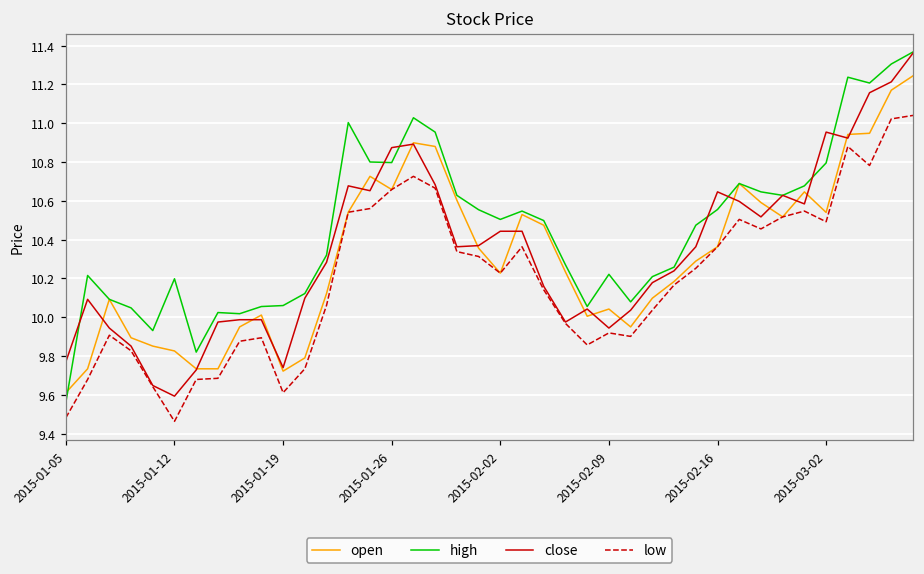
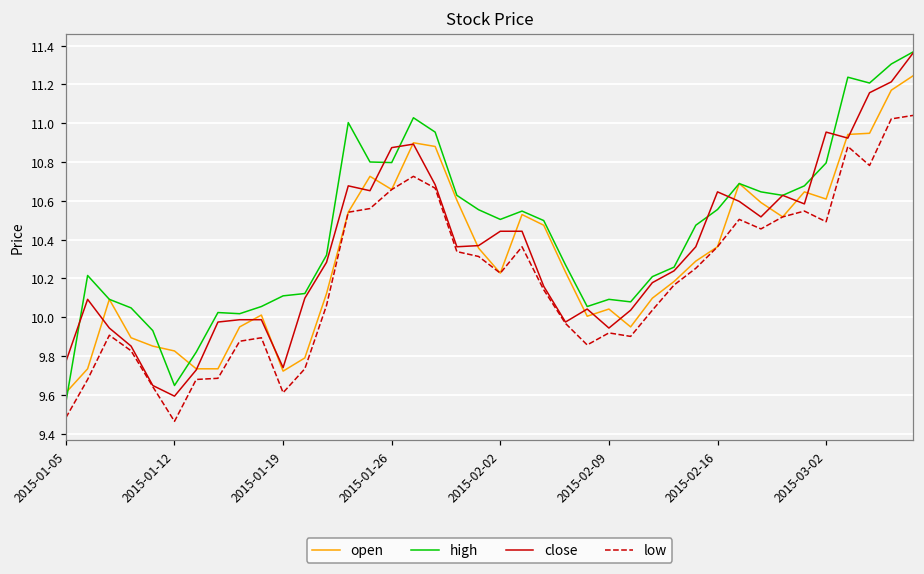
  {
    "open": {
      "2015-01-05": 9.61,
      "2015-01-12": 9.83,
      "2015-01-19": 9.72,
      "2015-02-09": 10.04,
-     "2015-03-02": 10.54
+     "2015-03-02": 10.61
    },
    "high": {
      "2015-01-05": 9.56,
-     "2015-01-12": 10.20,
-     "2015-01-19": 10.06,
+     "2015-01-12": 9.65,
+     "2015-01-19": 10.11,
      "2015-01-26": 10.80,
      "2015-02-02": 10.50,
-     "2015-02-09": 10.22,
+     "2015-02-09": 10.09,
      "2015-02-16": 10.56,
      "2015-03-02": 10.80
    }
  }
